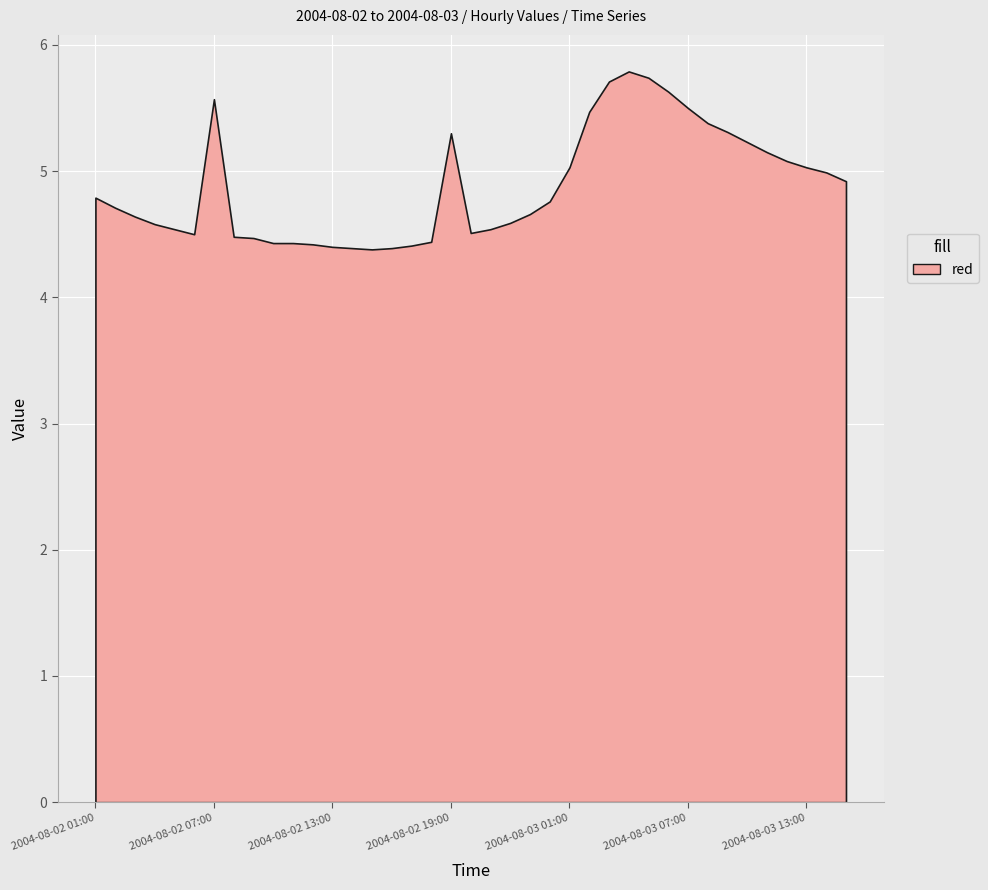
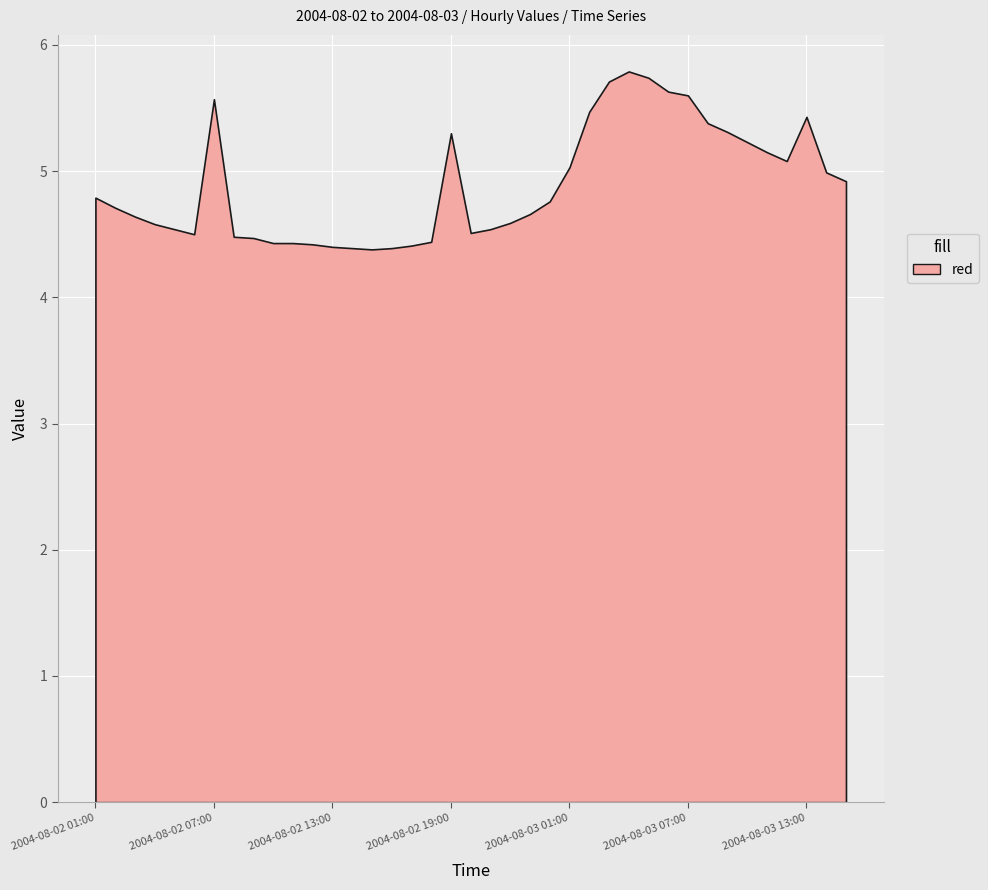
  {
    "2004-08-02 01:00": 4.79,
    "2004-08-02 07:00": 5.57,
    "2004-08-02 13:00": 4.40,
    "2004-08-02 19:00": 5.30,
    "2004-08-03 01:00": 5.03,
-   "2004-08-03 07:00": 5.5,
-   "2004-08-03 13:00": 5.03
+   "2004-08-03 07:00": 5.6,
+   "2004-08-03 13:00": 5.43
  }
